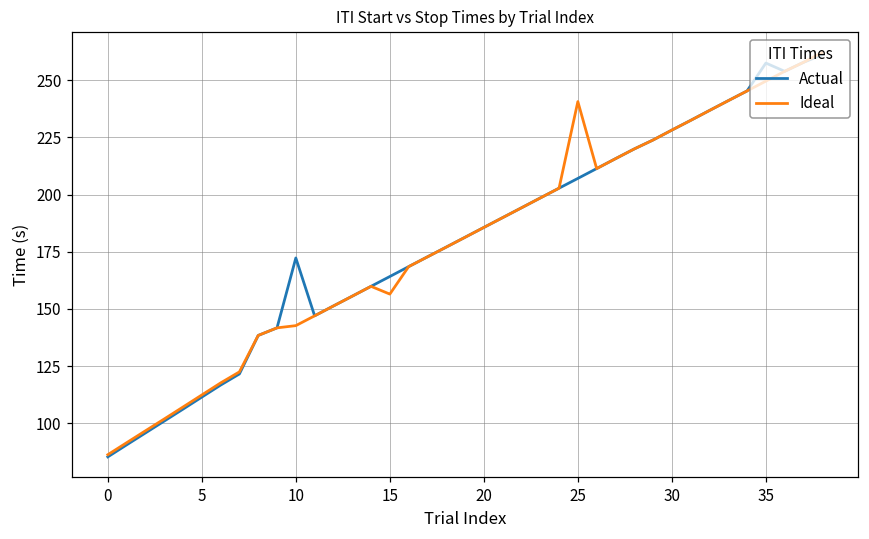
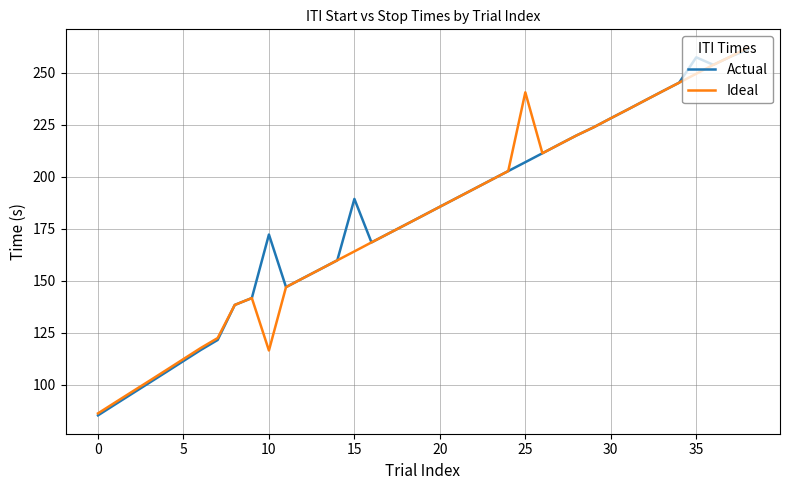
  {
    "Actual": {
      "10": 172,
-     "15": 164,
+     "15": 189,
      "25": 207
    },
    "Ideal": {
-     "10": 143,
-     "15": 157,
+     "10": 117,
+     "15": 164,
      "25": 241
    }
  }
